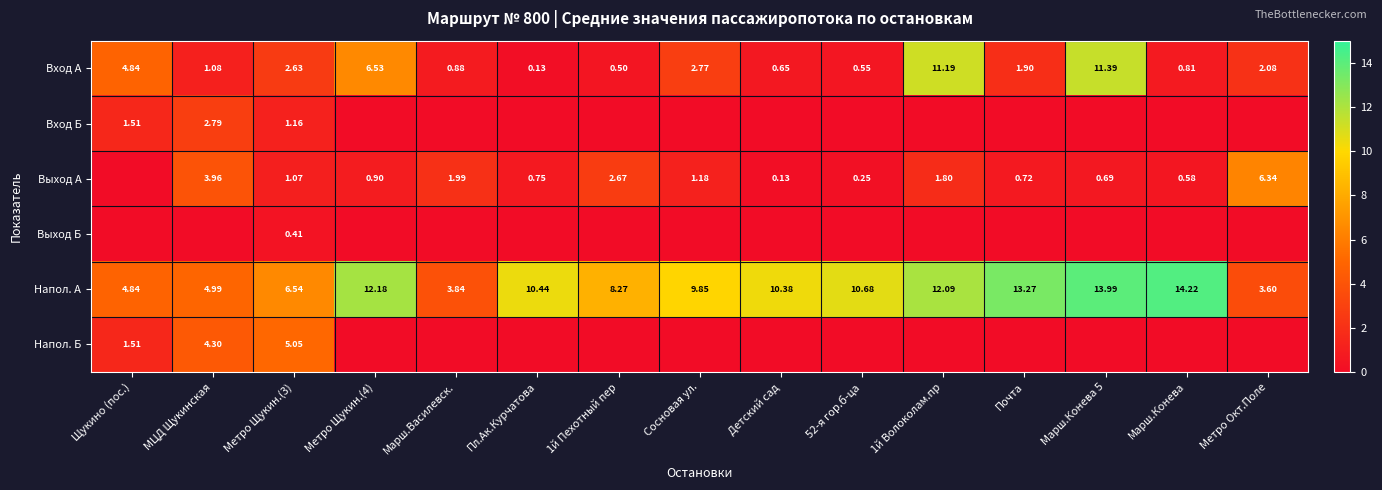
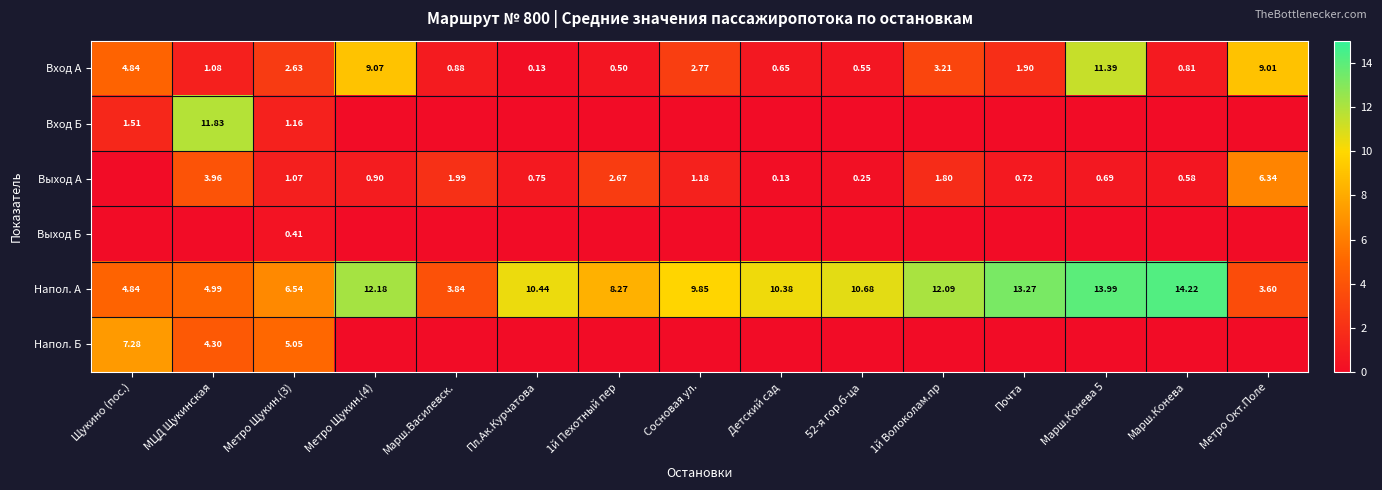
  {
    "Вход А": {
      "Щукино (пос.)": 4.84,
      "МЦД Щукинская": 1.08,
      "Метро Щукин.(3)": 2.63,
-     "Метро Щукин.(4)": 6.53,
+     "Метро Щукин.(4)": 9.07,
      "Марш.Василевск.": 0.88,
      "Пл.Ак.Курчатова": 0.13,
      "1й Пехотный пер": 0.50,
      "Сосновая ул.": 2.77,
      "Детский сад": 0.65,
      "52-я гор.б-ца": 0.55,
-     "1й Волоколам.пр": 11.19,
+     "1й Волоколам.пр": 3.21,
      "Почта": 1.90,
      "Марш.Конева 5": 11.39,
      "Марш.Конева": 0.81,
-     "Метро Окт.Поле": 2.08
+     "Метро Окт.Поле": 9.01
    },
    "Вход Б": {
      "Щукино (пос.)": 1.51,
-     "МЦД Щукинская": 2.79,
+     "МЦД Щукинская": 11.83,
      "Метро Щукин.(3)": 1.16
    },
    "Выход А": {
      "МЦД Щукинская": 3.96,
      "Метро Щукин.(3)": 1.07,
      "Метро Щукин.(4)": 0.90,
      "Марш.Василевск.": 1.99,
      "Пл.Ак.Курчатова": 0.75,
      "1й Пехотный пер": 2.67,
      "Сосновая ул.": 1.18,
      "Детский сад": 0.13,
      "52-я гор.б-ца": 0.25,
      "1й Волоколам.пр": 1.80,
      "Почта": 0.72,
      "Марш.Конева 5": 0.69,
      "Марш.Конева": 0.58,
      "Метро Окт.Поле": 6.34
    },
    "Выход Б": {
      "Метро Щукин.(3)": 0.41
    },
    "Напол. А": {
      "Щукино (пос.)": 4.84,
      "МЦД Щукинская": 4.99,
      "Метро Щукин.(3)": 6.54,
      "Метро Щукин.(4)": 12.18,
      "Марш.Василевск.": 3.84,
      "Пл.Ак.Курчатова": 10.44,
      "1й Пехотный пер": 8.27,
      "Сосновая ул.": 9.85,
      "Детский сад": 10.38,
      "52-я гор.б-ца": 10.68,
      "1й Волоколам.пр": 12.09,
      "Почта": 13.27,
      "Марш.Конева 5": 13.99,
      "Марш.Конева": 14.22,
      "Метро Окт.Поле": 3.60
    },
    "Напол. Б": {
-     "Щукино (пос.)": 1.51,
+     "Щукино (пос.)": 7.28,
      "МЦД Щукинская": 4.30,
      "Метро Щукин.(3)": 5.05
    }
  }
